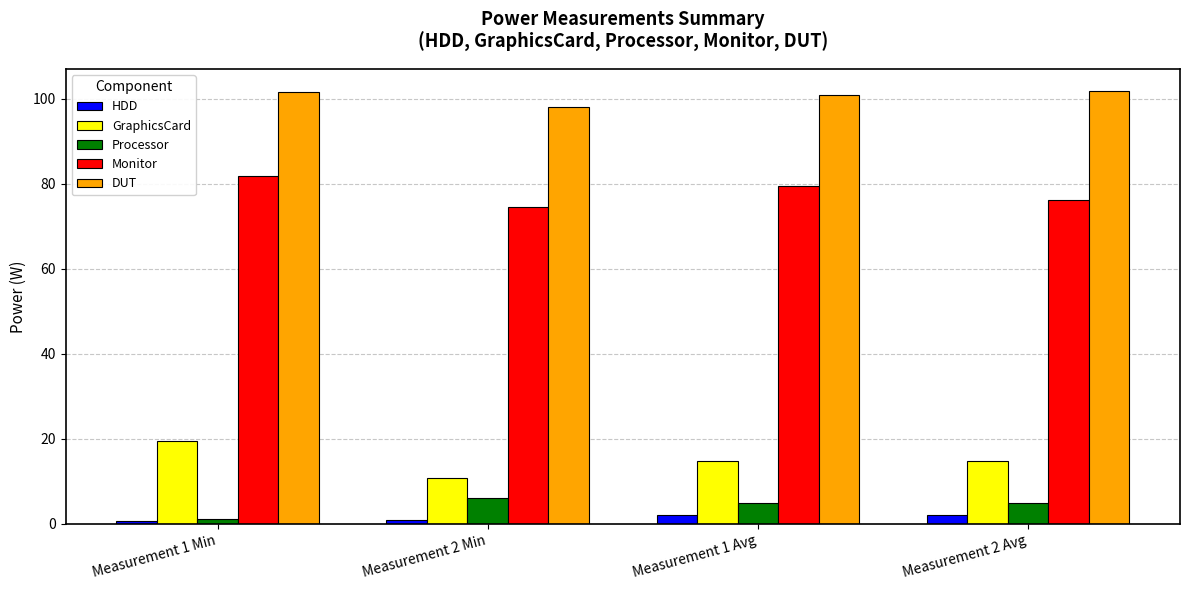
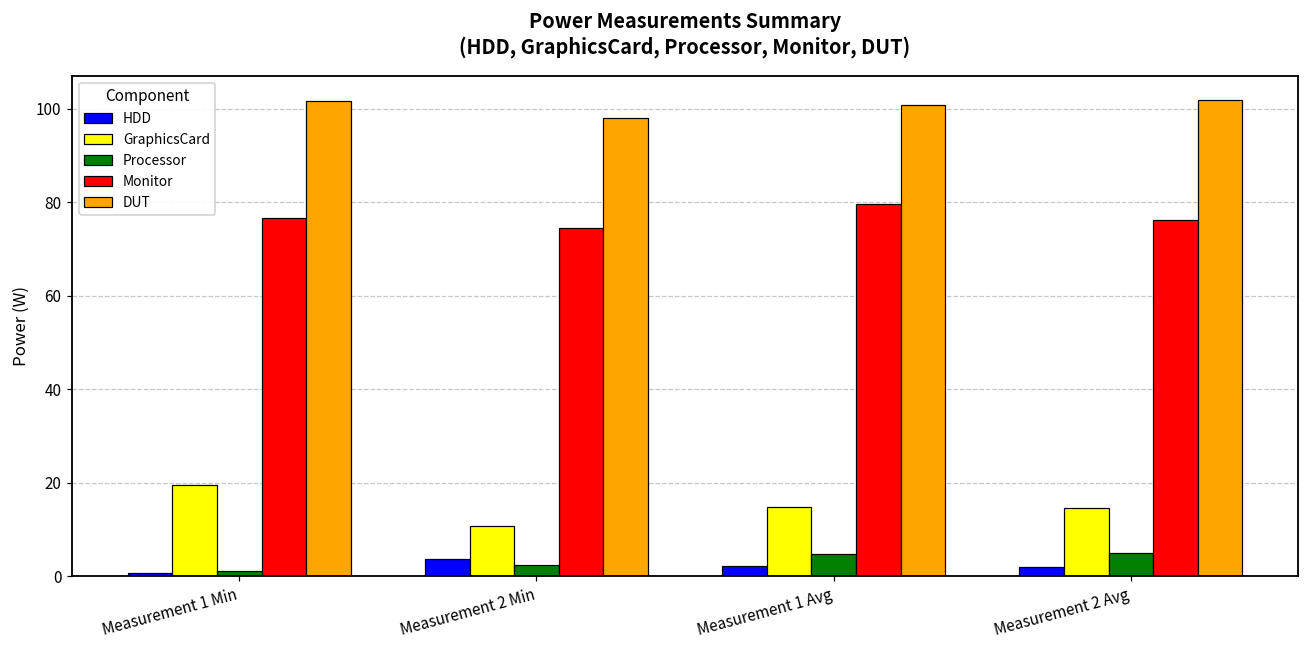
  {
    "HDD": {
      "Measurement 1 Min": 1,
-     "Measurement 2 Min": 1,
+     "Measurement 2 Min": 4,
      "Measurement 1 Avg": 2,
      "Measurement 2 Avg": 2
    },
    "GraphicsCard": {
      "Measurement 1 Min": 20,
      "Measurement 2 Min": 11,
      "Measurement 1 Avg": 15,
      "Measurement 2 Avg": 15
    },
    "Processor": {
      "Measurement 1 Min": 1,
-     "Measurement 2 Min": 6,
+     "Measurement 2 Min": 2,
      "Measurement 1 Avg": 5,
      "Measurement 2 Avg": 5
    },
    "Monitor": {
-     "Measurement 1 Min": 82,
+     "Measurement 1 Min": 77,
      "Measurement 2 Min": 74,
      "Measurement 1 Avg": 80,
      "Measurement 2 Avg": 76
    },
    "DUT": {
      "Measurement 1 Min": 102,
      "Measurement 2 Min": 98,
      "Measurement 1 Avg": 101,
      "Measurement 2 Avg": 102
    }
  }
